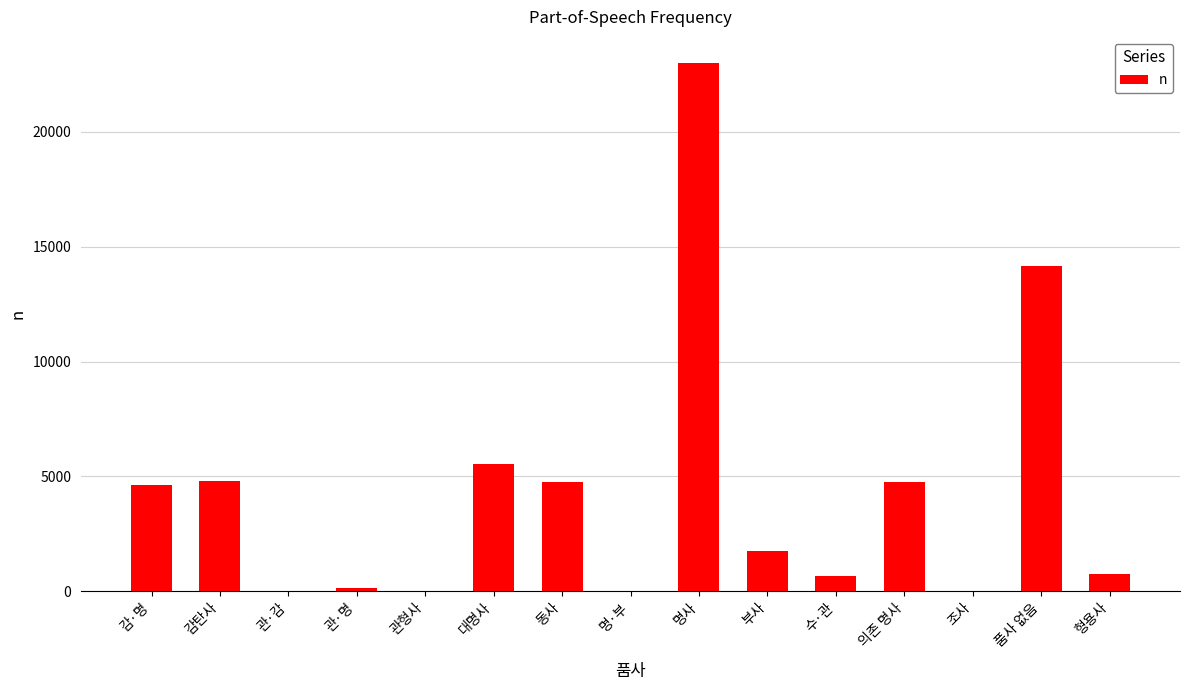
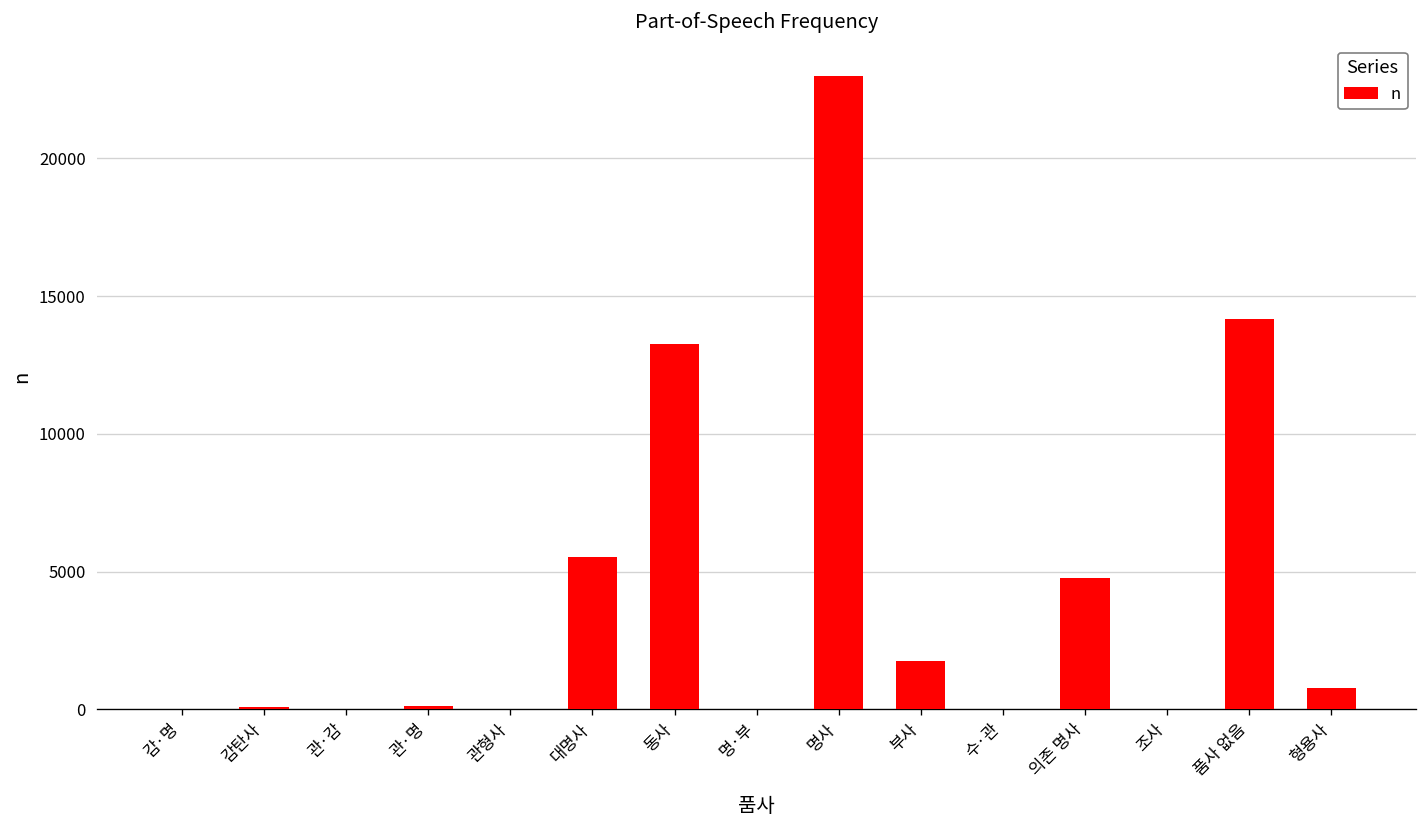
  {
-   "감·명": 4600,
-   "감탄사": 4800,
+   "감·명": 0,
+   "감탄사": 100,
    "관·명": 100,
    "대명사": 5500,
-   "동사": 4800,
+   "동사": 13200,
    "명사": 23000,
    "부사": 1800,
-   "수·관": 700,
+   "수·관": 0,
    "의존 명사": 4800,
    "품사 없음": 14200,
    "형용사": 800
  }
